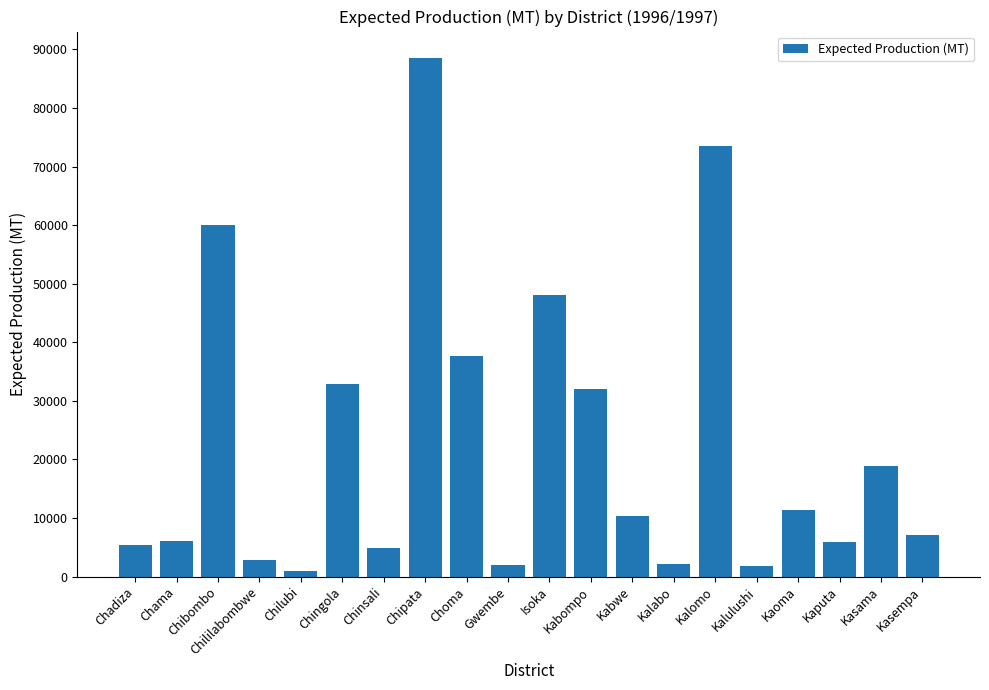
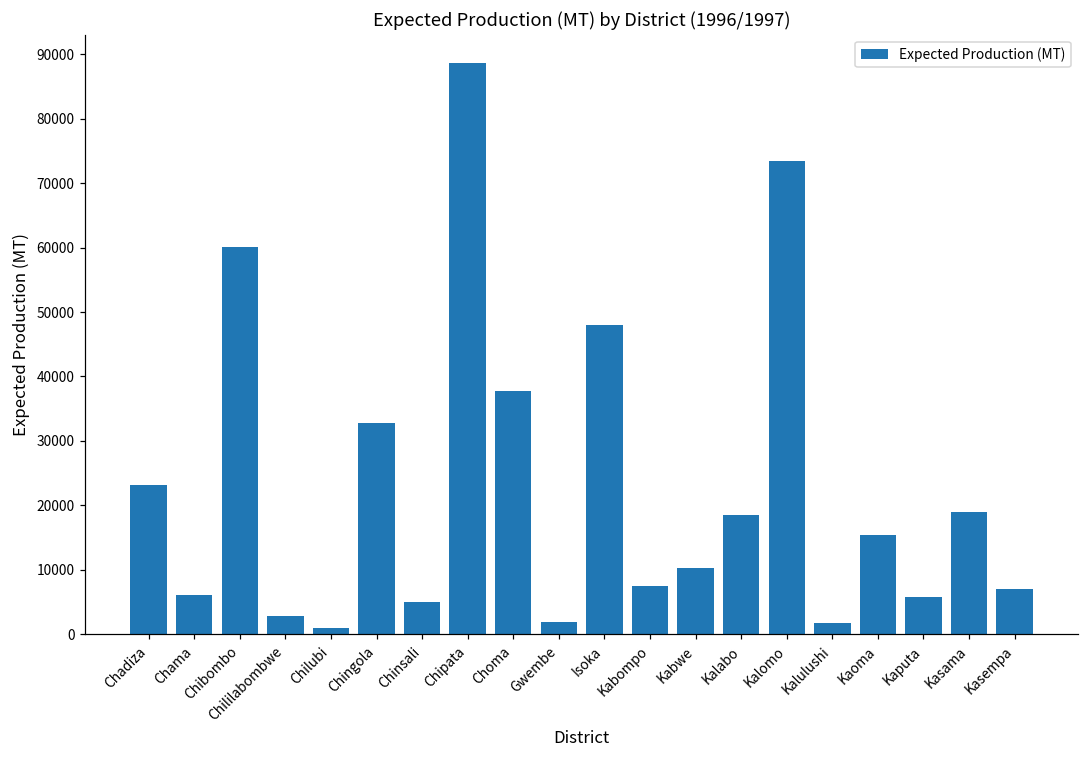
  {
-   "Chadiza": 5000,
+   "Chadiza": 23000,
    "Chama": 6000,
    "Chibombo": 60000,
    "Chililabombwe": 3000,
    "Chilubi": 1000,
    "Chingola": 33000,
    "Chinsali": 5000,
    "Chipata": 89000,
    "Choma": 38000,
    "Gwembe": 2000,
    "Isoka": 48000,
-   "Kabompo": 32000,
+   "Kabompo": 7000,
    "Kabwe": 10000,
-   "Kalabo": 2000,
+   "Kalabo": 19000,
    "Kalomo": 73000,
    "Kalulushi": 2000,
-   "Kaoma": 11000,
+   "Kaoma": 15000,
    "Kaputa": 6000,
    "Kasama": 19000,
    "Kasempa": 7000
  }
